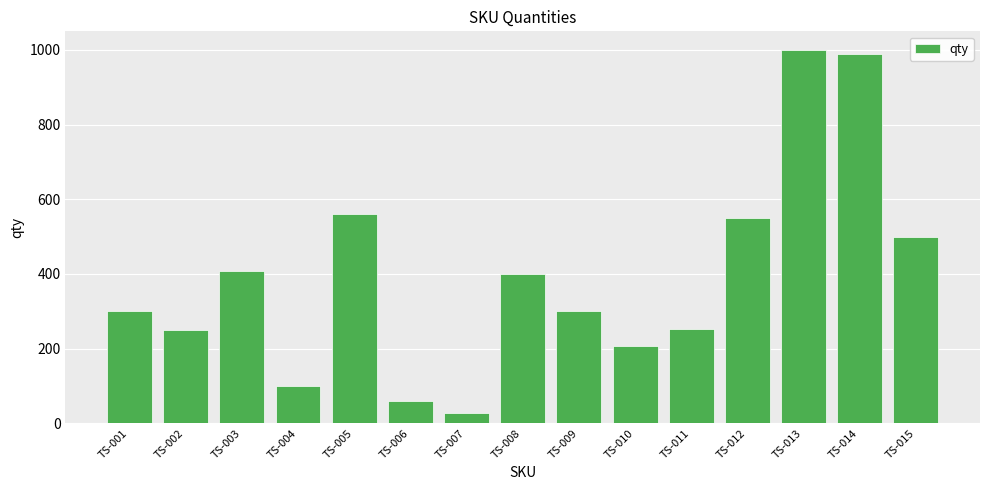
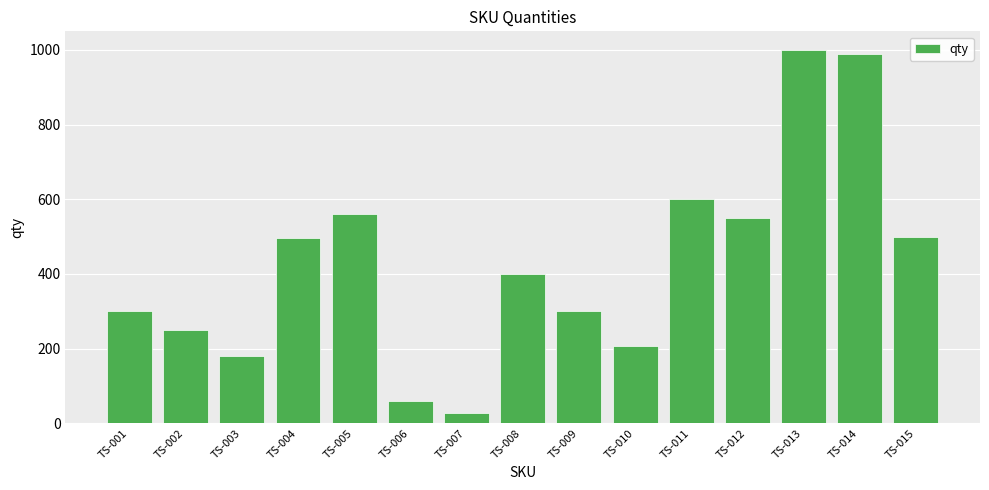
  {
    "TS-001": 300,
    "TS-002": 250,
-   "TS-003": 410,
-   "TS-004": 100,
+   "TS-003": 180,
+   "TS-004": 500,
    "TS-005": 560,
    "TS-006": 60,
    "TS-007": 30,
    "TS-008": 400,
    "TS-009": 300,
    "TS-010": 210,
-   "TS-011": 250,
+   "TS-011": 600,
    "TS-012": 550,
    "TS-013": 1000,
    "TS-014": 990,
    "TS-015": 500
  }
